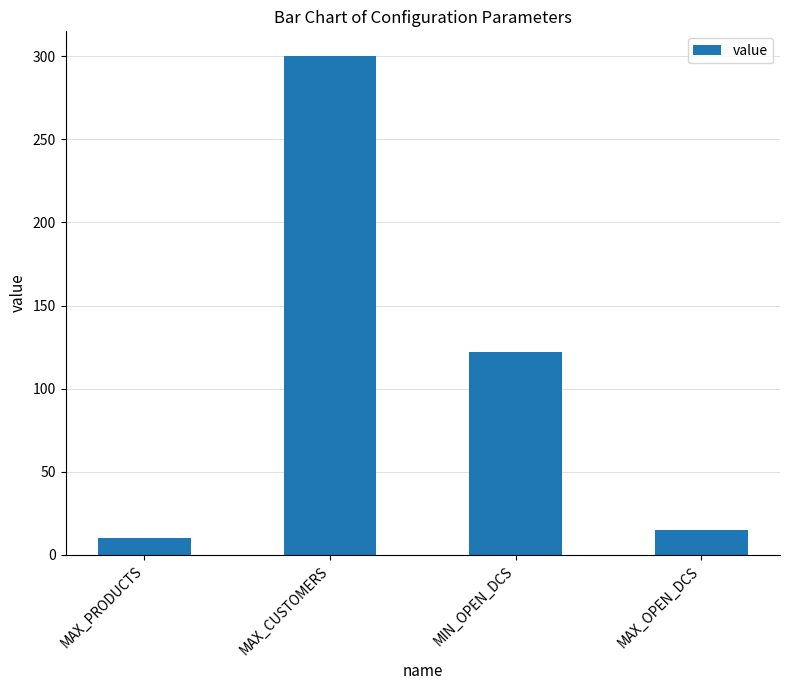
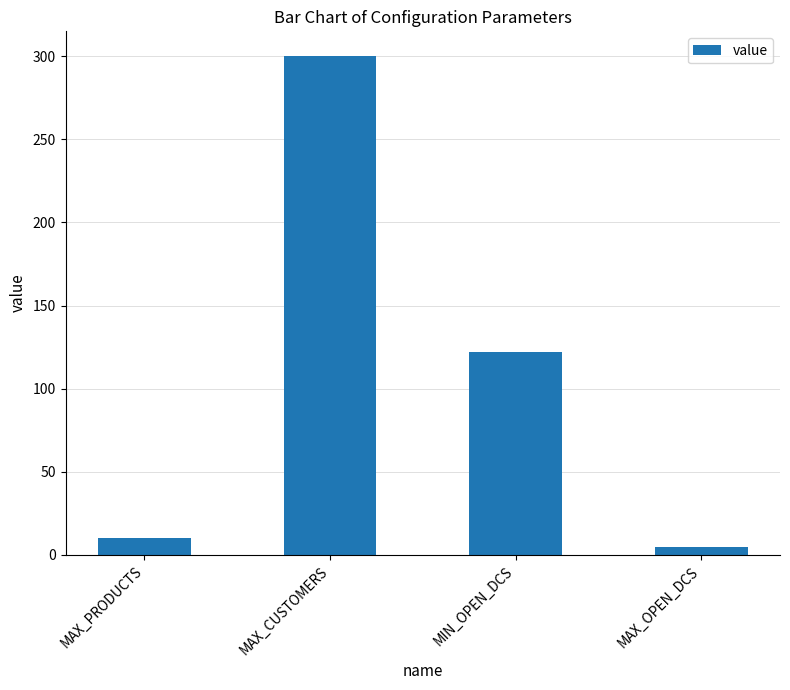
  {
    "MAX_PRODUCTS": 10,
    "MAX_CUSTOMERS": 300,
    "MIN_OPEN_DCS": 122,
-   "MAX_OPEN_DCS": 15
+   "MAX_OPEN_DCS": 5
  }
